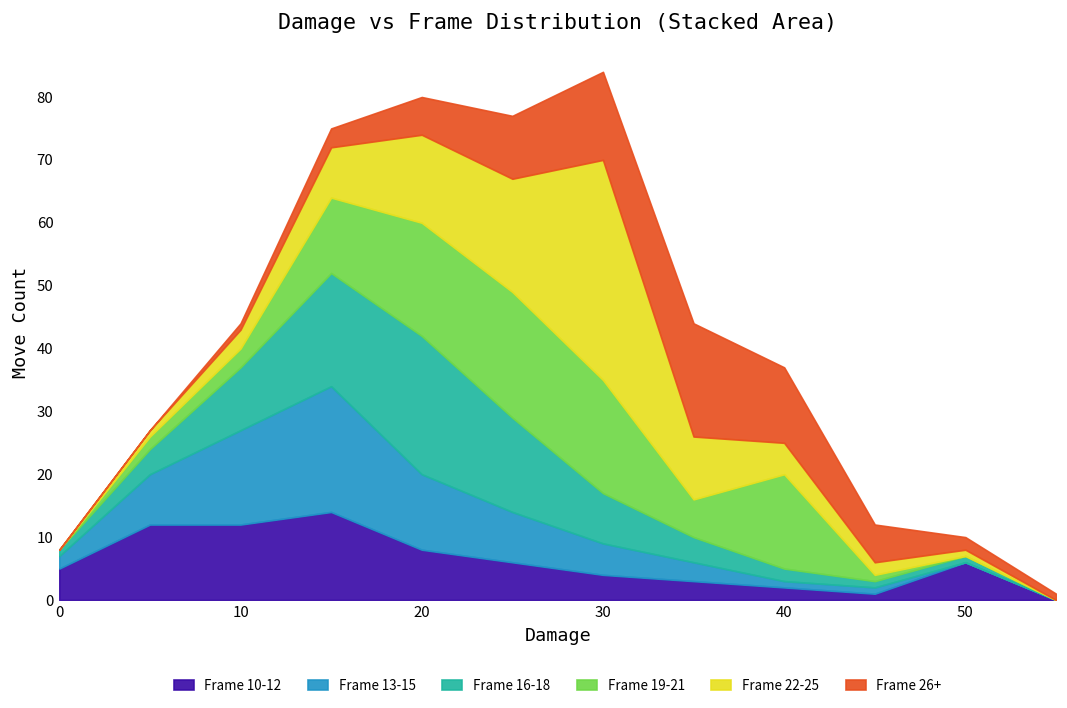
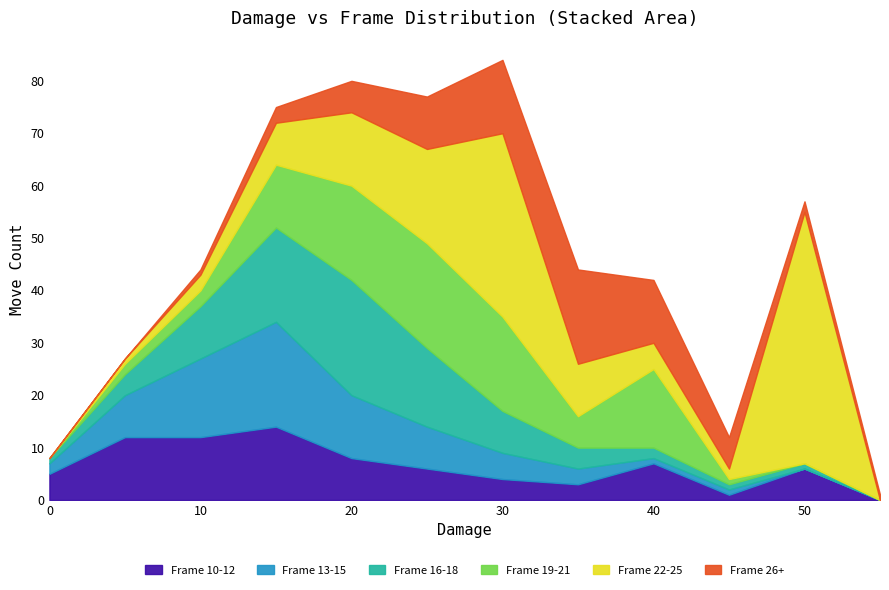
  {
    "Frame 10-12": {
      "0": 5,
      "10": 12,
      "20": 8,
      "30": 4,
-     "40": 2
+     "40": 7
    },
    "Frame 19-21": {
      "10": 3,
      "20": 18,
      "30": 18,
      "40": 15
    },
    "Frame 22-25": {
      "10": 3,
      "20": 14,
      "30": 35,
      "40": 5,
-     "50": 1
+     "50": 48
    },
    "Frame 26+": {
      "10": 1,
      "20": 6,
      "30": 14,
      "40": 12,
      "50": 2
    }
  }
